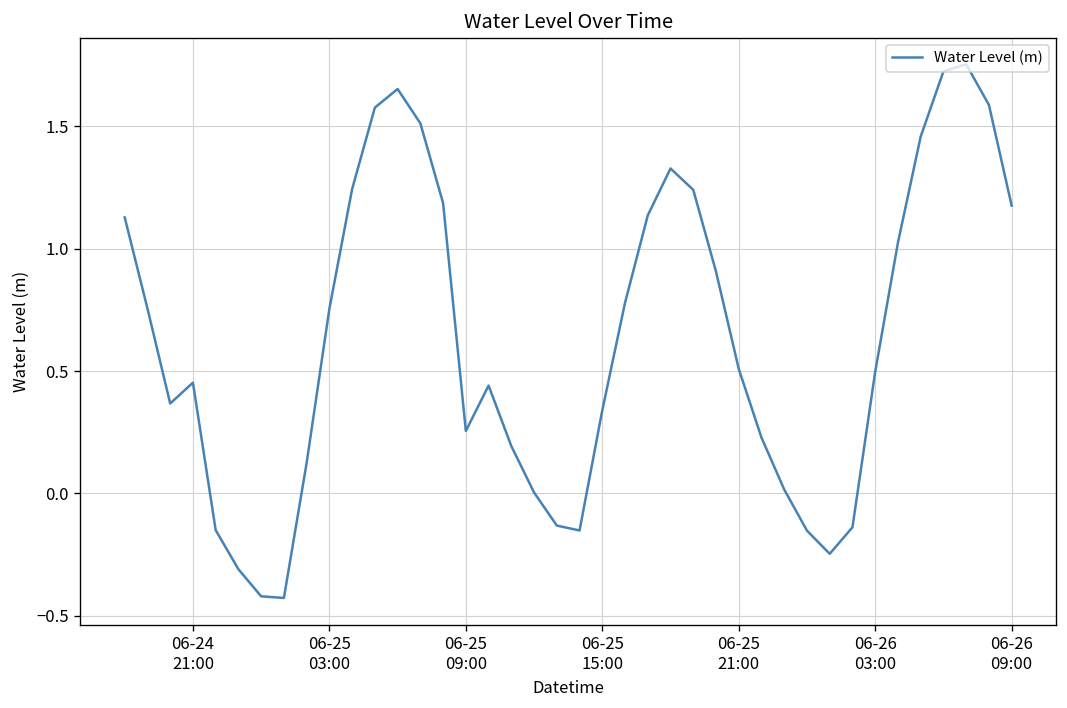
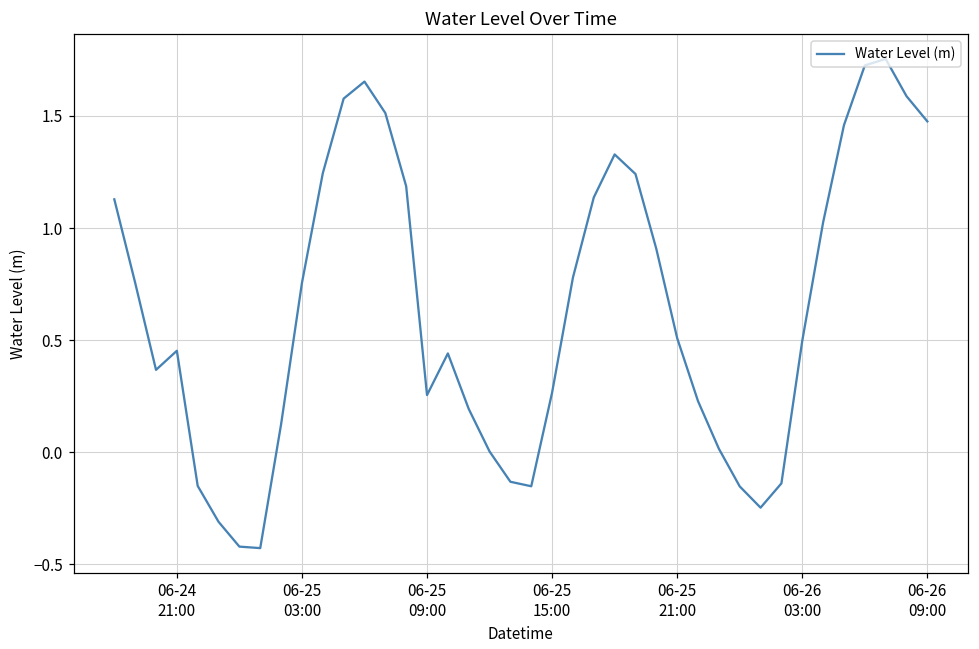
  {
    "06-24 21:00": 0.45,
    "06-25 03:00": 0.75,
    "06-25 09:00": 0.26,
-   "06-25 15:00": 0.34,
+   "06-25 15:00": 0.27,
    "06-25 21:00": 0.51,
    "06-26 03:00": 0.50,
-   "06-26 09:00": 1.18
+   "06-26 09:00": 1.48
  }
